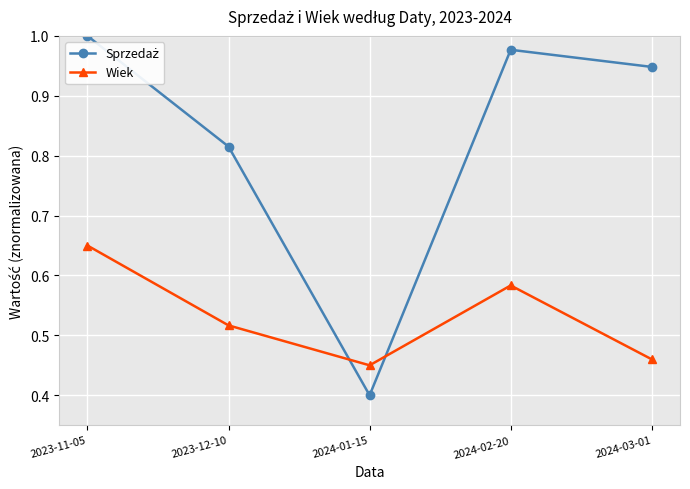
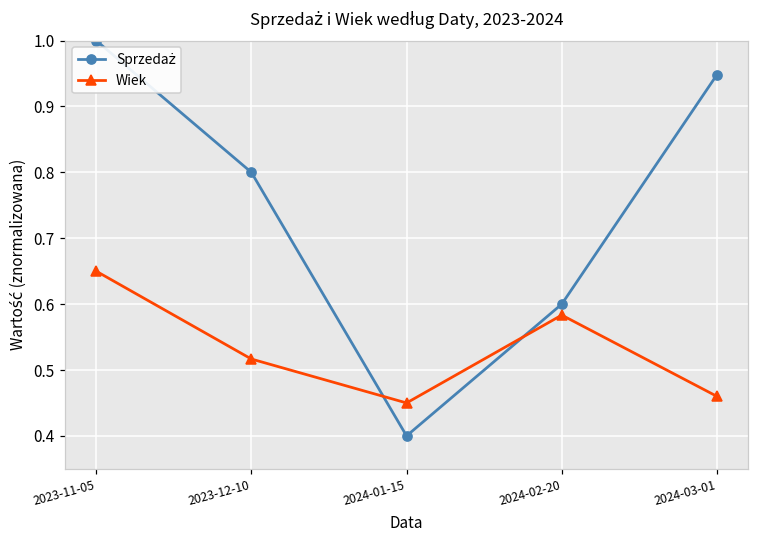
  {
    "Sprzedaż": {
      "2023-11-05": 1.00,
-     "2023-12-10": 0.82,
+     "2023-12-10": 0.80,
      "2024-01-15": 0.40,
-     "2024-02-20": 0.98,
+     "2024-02-20": 0.60,
      "2024-03-01": 0.95
    },
    "Wiek": {
      "2023-11-05": 0.65,
      "2023-12-10": 0.52,
      "2024-01-15": 0.45,
      "2024-02-20": 0.58,
      "2024-03-01": 0.46
    }
  }
